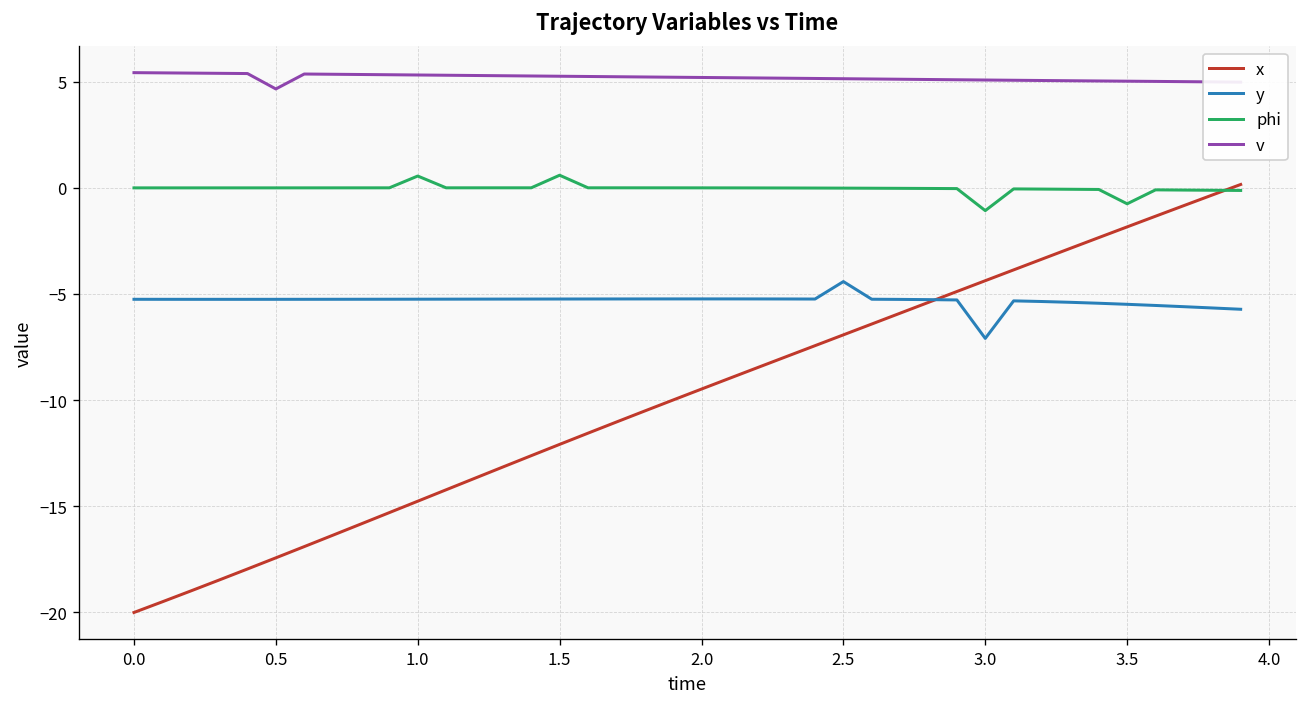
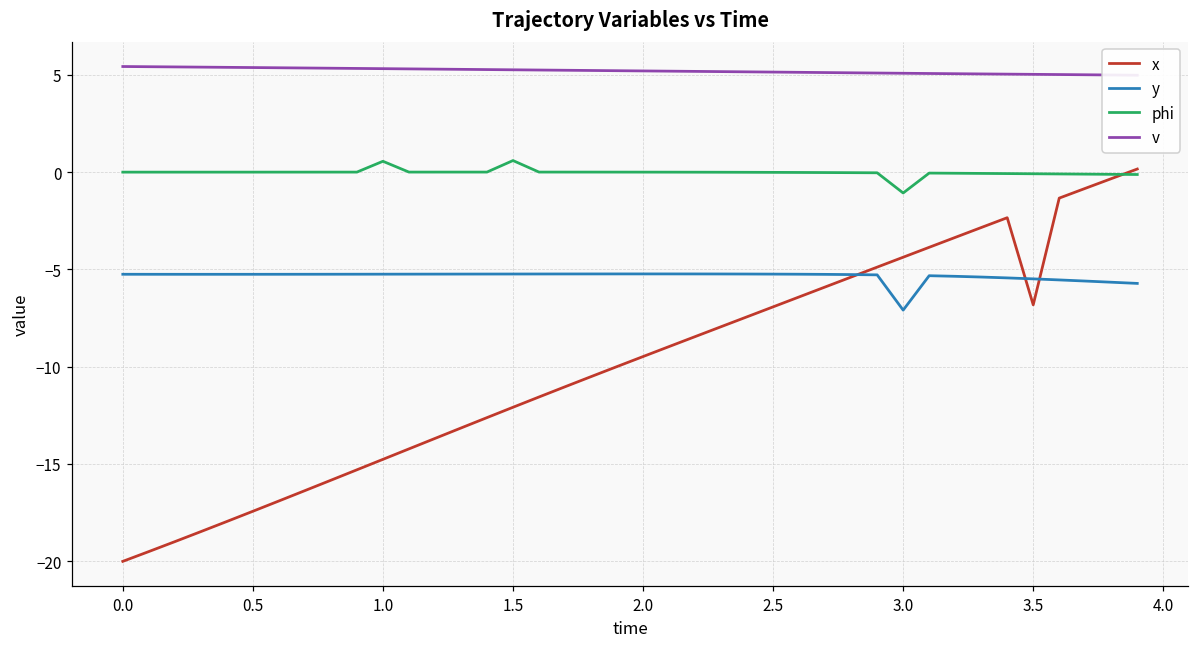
  {
    "x": {
      "0.0": -20.0,
      "0.5": -17.4,
      "1.0": -14.8,
      "1.5": -12.1,
      "2.0": -9.5,
      "2.5": -6.9,
      "3.0": -4.4,
-     "3.5": -1.8
+     "3.5": -6.8
    },
    "y": {
      "0.0": -5.3,
      "0.5": -5.3,
      "1.0": -5.2,
      "1.5": -5.2,
      "2.0": -5.2,
-     "2.5": -4.4,
+     "2.5": -5.2,
      "3.0": -7.1,
      "3.5": -5.5
    },
    "phi": {
      "0.0": 0.0,
      "0.5": 0.0,
      "1.0": 0.6,
      "1.5": 0.6,
      "2.0": 0.0,
      "2.5": 0.0,
      "3.0": -1.1,
-     "3.5": -0.8
+     "3.5": -0.1
    },
    "v": {
      "0.0": 5.4,
-     "0.5": 4.7,
+     "0.5": 5.4,
      "1.0": 5.3,
      "1.5": 5.3,
      "2.0": 5.2,
      "2.5": 5.1,
      "3.0": 5.1,
      "3.5": 5.0
    }
  }
